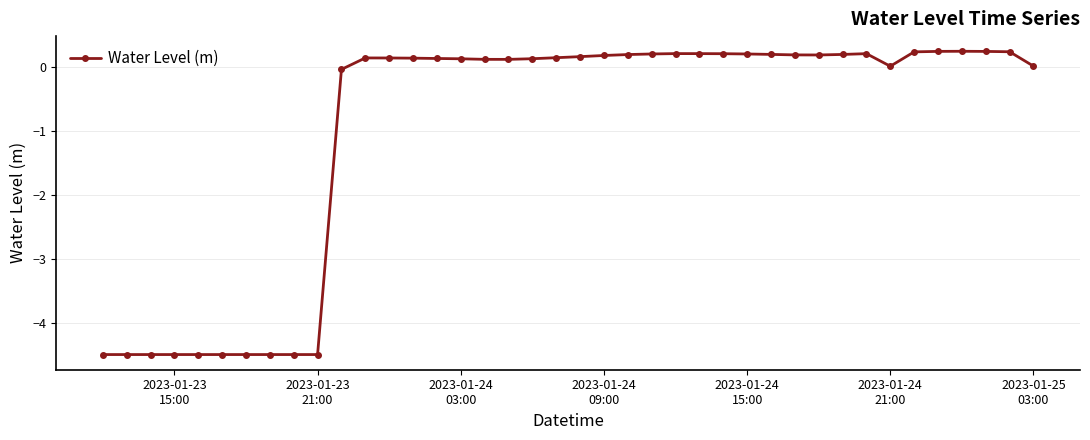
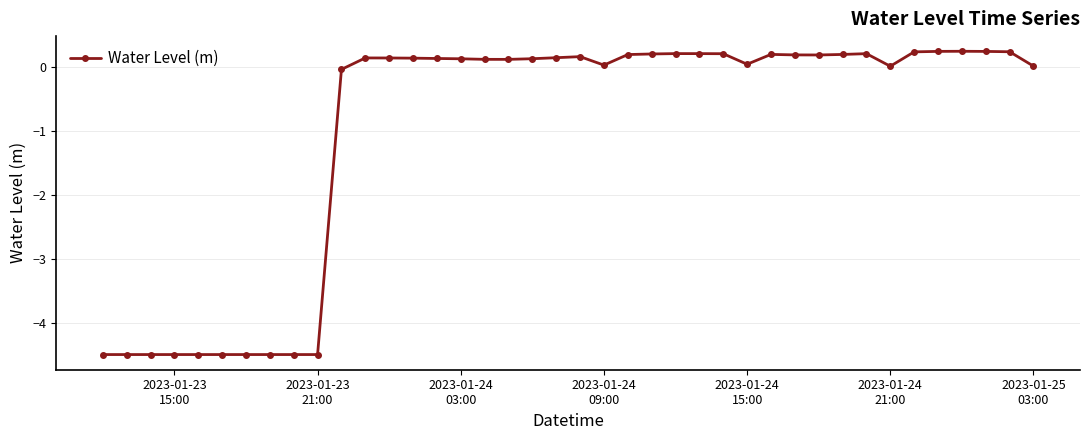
  {
    "2023-01-23 15:00": -4.5,
    "2023-01-23 21:00": -4.5,
    "2023-01-24 03:00": 0.1,
-   "2023-01-24 09:00": 0.2,
-   "2023-01-24 15:00": 0.2,
+   "2023-01-24 09:00": 0.0,
+   "2023-01-24 15:00": 0.0,
    "2023-01-24 21:00": 0.0,
    "2023-01-25 03:00": 0.0
  }
